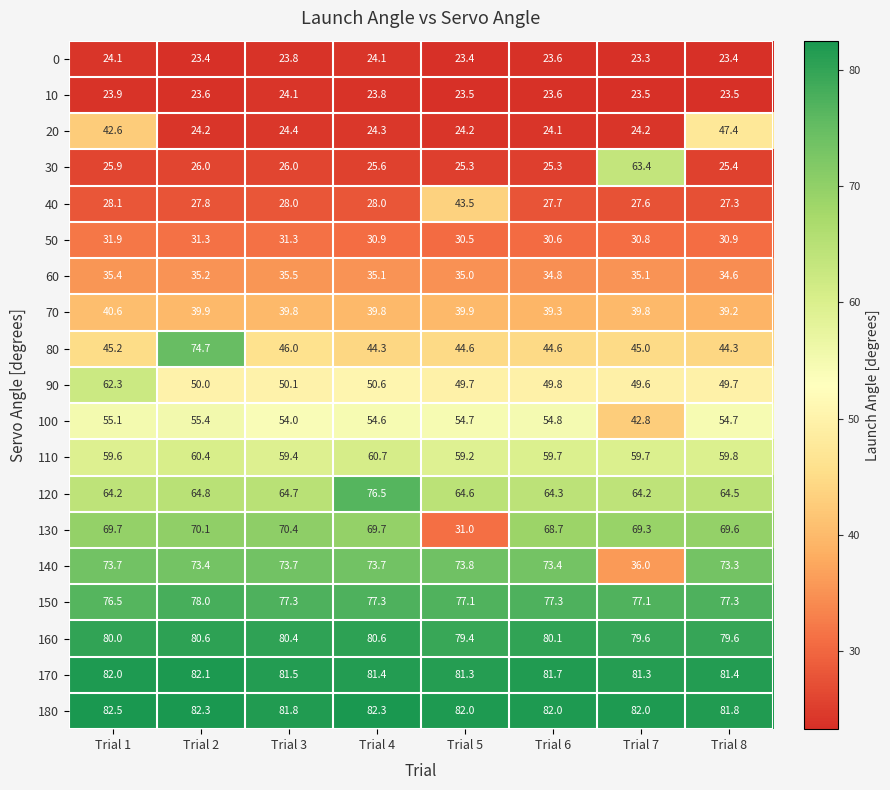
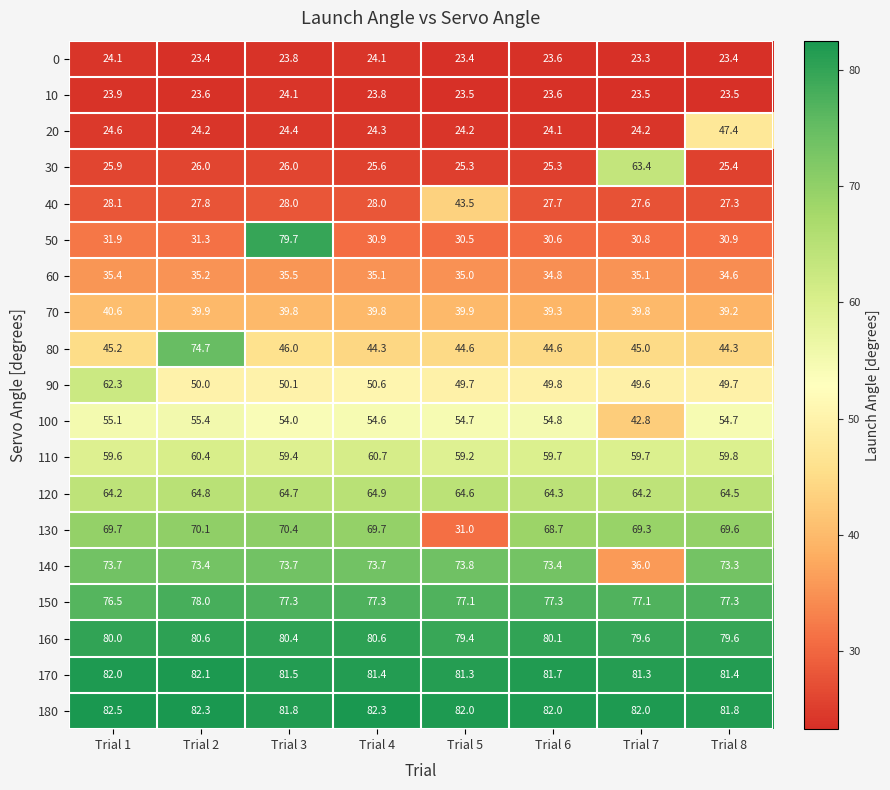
  {
    "0": {
      "Trial 1": 24.1,
      "Trial 2": 23.4,
      "Trial 3": 23.8,
      "Trial 4": 24.1,
      "Trial 5": 23.4,
      "Trial 6": 23.6,
      "Trial 7": 23.3,
      "Trial 8": 23.4
    },
    "10": {
      "Trial 1": 23.9,
      "Trial 2": 23.6,
      "Trial 3": 24.1,
      "Trial 4": 23.8,
      "Trial 5": 23.5,
      "Trial 6": 23.6,
      "Trial 7": 23.5,
      "Trial 8": 23.5
    },
    "20": {
-     "Trial 1": 42.6,
+     "Trial 1": 24.6,
      "Trial 2": 24.2,
      "Trial 3": 24.4,
      "Trial 4": 24.3,
      "Trial 5": 24.2,
      "Trial 6": 24.1,
      "Trial 7": 24.2,
      "Trial 8": 47.4
    },
    "30": {
      "Trial 1": 25.9,
      "Trial 2": 26.0,
      "Trial 3": 26.0,
      "Trial 4": 25.6,
      "Trial 5": 25.3,
      "Trial 6": 25.3,
      "Trial 7": 63.4,
      "Trial 8": 25.4
    },
    "40": {
      "Trial 1": 28.1,
      "Trial 2": 27.8,
      "Trial 3": 28.0,
      "Trial 4": 28.0,
      "Trial 5": 43.5,
      "Trial 6": 27.7,
      "Trial 7": 27.6,
      "Trial 8": 27.3
    },
    "50": {
      "Trial 1": 31.9,
      "Trial 2": 31.3,
-     "Trial 3": 31.3,
+     "Trial 3": 79.7,
      "Trial 4": 30.9,
      "Trial 5": 30.5,
      "Trial 6": 30.6,
      "Trial 7": 30.8,
      "Trial 8": 30.9
    },
    "60": {
      "Trial 1": 35.4,
      "Trial 2": 35.2,
      "Trial 3": 35.5,
      "Trial 4": 35.1,
      "Trial 5": 35.0,
      "Trial 6": 34.8,
      "Trial 7": 35.1,
      "Trial 8": 34.6
    },
    "70": {
      "Trial 1": 40.6,
      "Trial 2": 39.9,
      "Trial 3": 39.8,
      "Trial 4": 39.8,
      "Trial 5": 39.9,
      "Trial 6": 39.3,
      "Trial 7": 39.8,
      "Trial 8": 39.2
    },
    "80": {
      "Trial 1": 45.2,
      "Trial 2": 74.7,
      "Trial 3": 46.0,
      "Trial 4": 44.3,
      "Trial 5": 44.6,
      "Trial 6": 44.6,
      "Trial 7": 45.0,
      "Trial 8": 44.3
    },
    "90": {
      "Trial 1": 62.3,
      "Trial 2": 50.0,
      "Trial 3": 50.1,
      "Trial 4": 50.6,
      "Trial 5": 49.7,
      "Trial 6": 49.8,
      "Trial 7": 49.6,
      "Trial 8": 49.7
    },
    "100": {
      "Trial 1": 55.1,
      "Trial 2": 55.4,
      "Trial 3": 54.0,
      "Trial 4": 54.6,
      "Trial 5": 54.7,
      "Trial 6": 54.8,
      "Trial 7": 42.8,
      "Trial 8": 54.7
    },
    "110": {
      "Trial 1": 59.6,
      "Trial 2": 60.4,
      "Trial 3": 59.4,
      "Trial 4": 60.7,
      "Trial 5": 59.2,
      "Trial 6": 59.7,
      "Trial 7": 59.7,
      "Trial 8": 59.8
    },
    "120": {
      "Trial 1": 64.2,
      "Trial 2": 64.8,
      "Trial 3": 64.7,
-     "Trial 4": 76.5,
+     "Trial 4": 64.9,
      "Trial 5": 64.6,
      "Trial 6": 64.3,
      "Trial 7": 64.2,
      "Trial 8": 64.5
    },
    "130": {
      "Trial 1": 69.7,
      "Trial 2": 70.1,
      "Trial 3": 70.4,
      "Trial 4": 69.7,
      "Trial 5": 31.0,
      "Trial 6": 68.7,
      "Trial 7": 69.3,
      "Trial 8": 69.6
    },
    "140": {
      "Trial 1": 73.7,
      "Trial 2": 73.4,
      "Trial 3": 73.7,
      "Trial 4": 73.7,
      "Trial 5": 73.8,
      "Trial 6": 73.4,
      "Trial 7": 36.0,
      "Trial 8": 73.3
    },
    "150": {
      "Trial 1": 76.5,
      "Trial 2": 78.0,
      "Trial 3": 77.3,
      "Trial 4": 77.3,
      "Trial 5": 77.1,
      "Trial 6": 77.3,
      "Trial 7": 77.1,
      "Trial 8": 77.3
    },
    "160": {
      "Trial 1": 80.0,
      "Trial 2": 80.6,
      "Trial 3": 80.4,
      "Trial 4": 80.6,
      "Trial 5": 79.4,
      "Trial 6": 80.1,
      "Trial 7": 79.6,
      "Trial 8": 79.6
    },
    "170": {
      "Trial 1": 82.0,
      "Trial 2": 82.1,
      "Trial 3": 81.5,
      "Trial 4": 81.4,
      "Trial 5": 81.3,
      "Trial 6": 81.7,
      "Trial 7": 81.3,
      "Trial 8": 81.4
    },
    "180": {
      "Trial 1": 82.5,
      "Trial 2": 82.3,
      "Trial 3": 81.8,
      "Trial 4": 82.3,
      "Trial 5": 82.0,
      "Trial 6": 82.0,
      "Trial 7": 82.0,
      "Trial 8": 81.8
    }
  }
